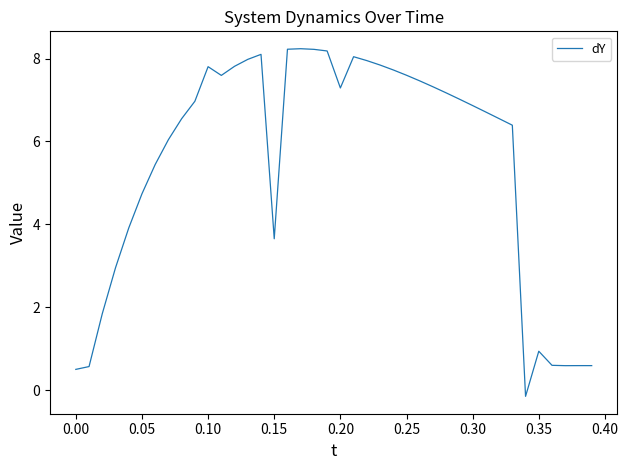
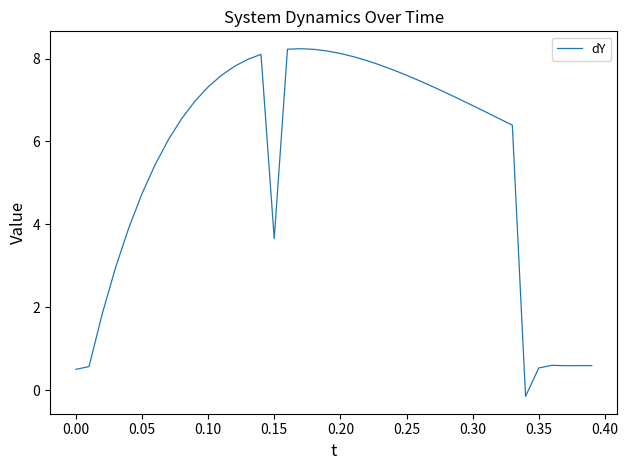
  {
    "0.00": 0.5,
    "0.05": 4.7,
-   "0.10": 7.8,
+   "0.10": 7.3,
    "0.15": 3.7,
-   "0.20": 7.3,
+   "0.20": 8.1,
    "0.25": 7.6,
    "0.30": 6.9,
-   "0.35": 0.9
+   "0.35": 0.5
  }
